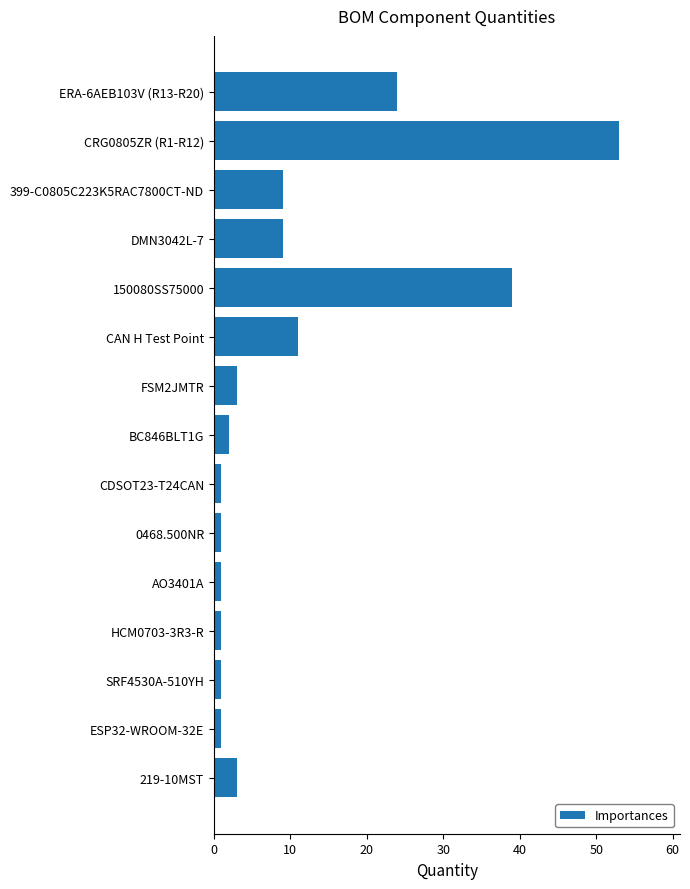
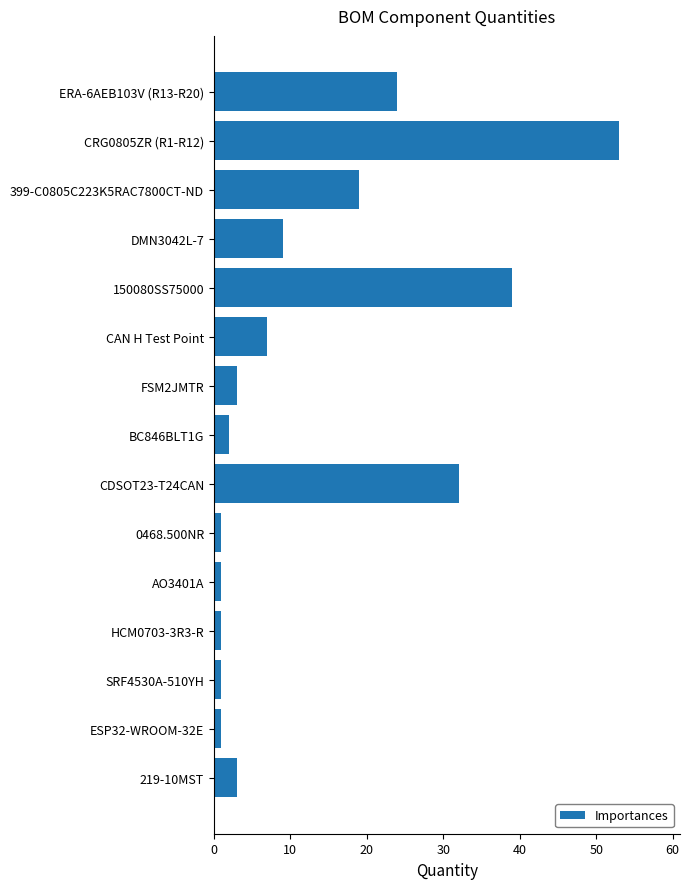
  {
    "ERA-6AEB103V (R13-R20)": 24,
    "CRG0805ZR (R1-R12)": 53,
-   "399-C0805C223K5RAC7800CT-ND": 9,
+   "399-C0805C223K5RAC7800CT-ND": 19,
    "DMN3042L-7": 9,
    "150080SS75000": 39,
-   "CAN H Test Point": 11,
+   "CAN H Test Point": 7,
    "FSM2JMTR": 3,
    "BC846BLT1G": 2,
-   "CDSOT23-T24CAN": 1,
+   "CDSOT23-T24CAN": 32,
    "0468.500NR": 1,
    "AO3401A": 1,
    "HCM0703-3R3-R": 1,
    "SRF4530A-510YH": 1,
    "ESP32-WROOM-32E": 1,
    "219-10MST": 3
  }
